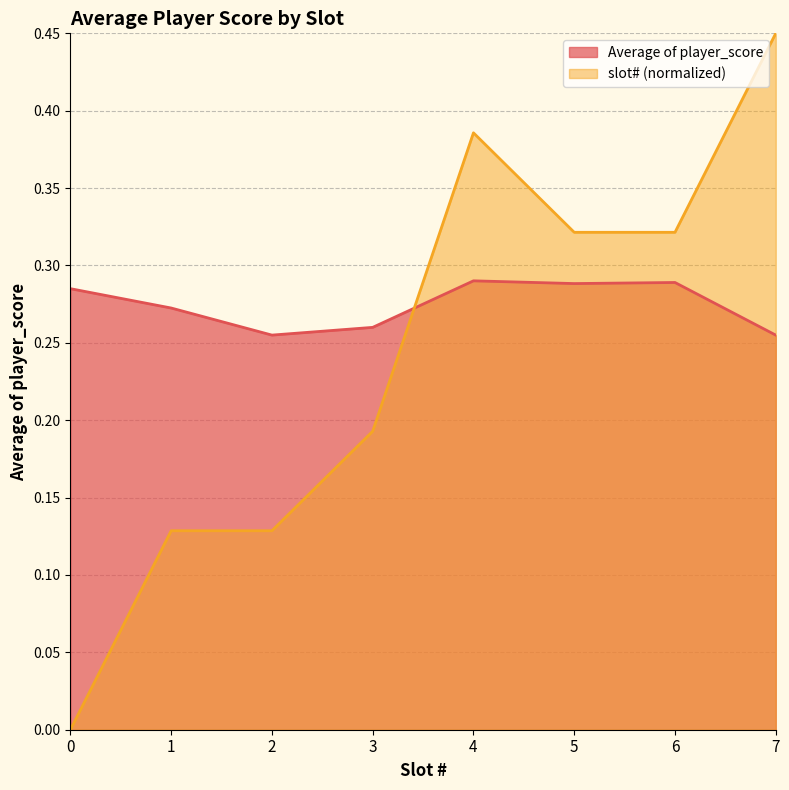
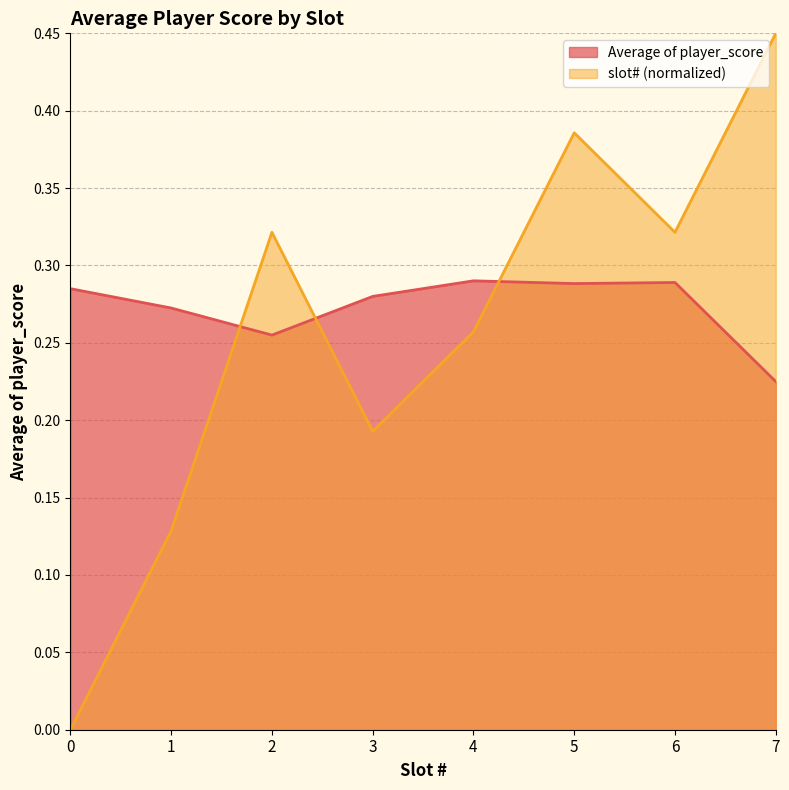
  {
    "Average of player_score": {
      "0": 0.285,
      "1": 0.273,
      "2": 0.255,
-     "3": 0.26,
+     "3": 0.28,
      "4": 0.290,
      "5": 0.288,
      "6": 0.289,
-     "7": 0.255
+     "7": 0.225
    },
    "slot# (normalized)": {
      "0": 0.000,
      "1": 0.129,
-     "2": 0.129,
+     "2": 0.321,
      "3": 0.193,
-     "4": 0.386,
-     "5": 0.321,
+     "4": 0.257,
+     "5": 0.386,
      "6": 0.321,
      "7": 0.450
    }
  }
